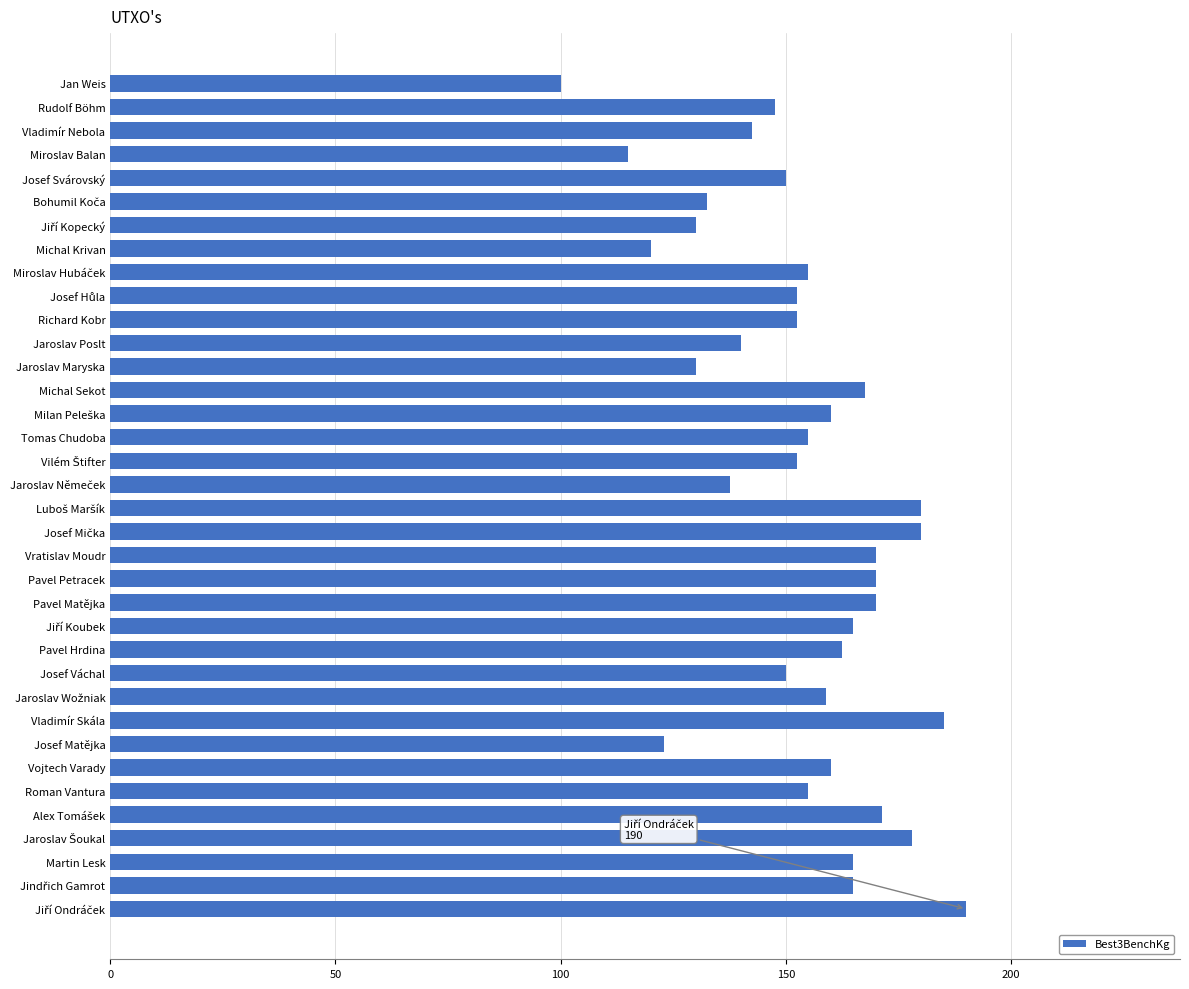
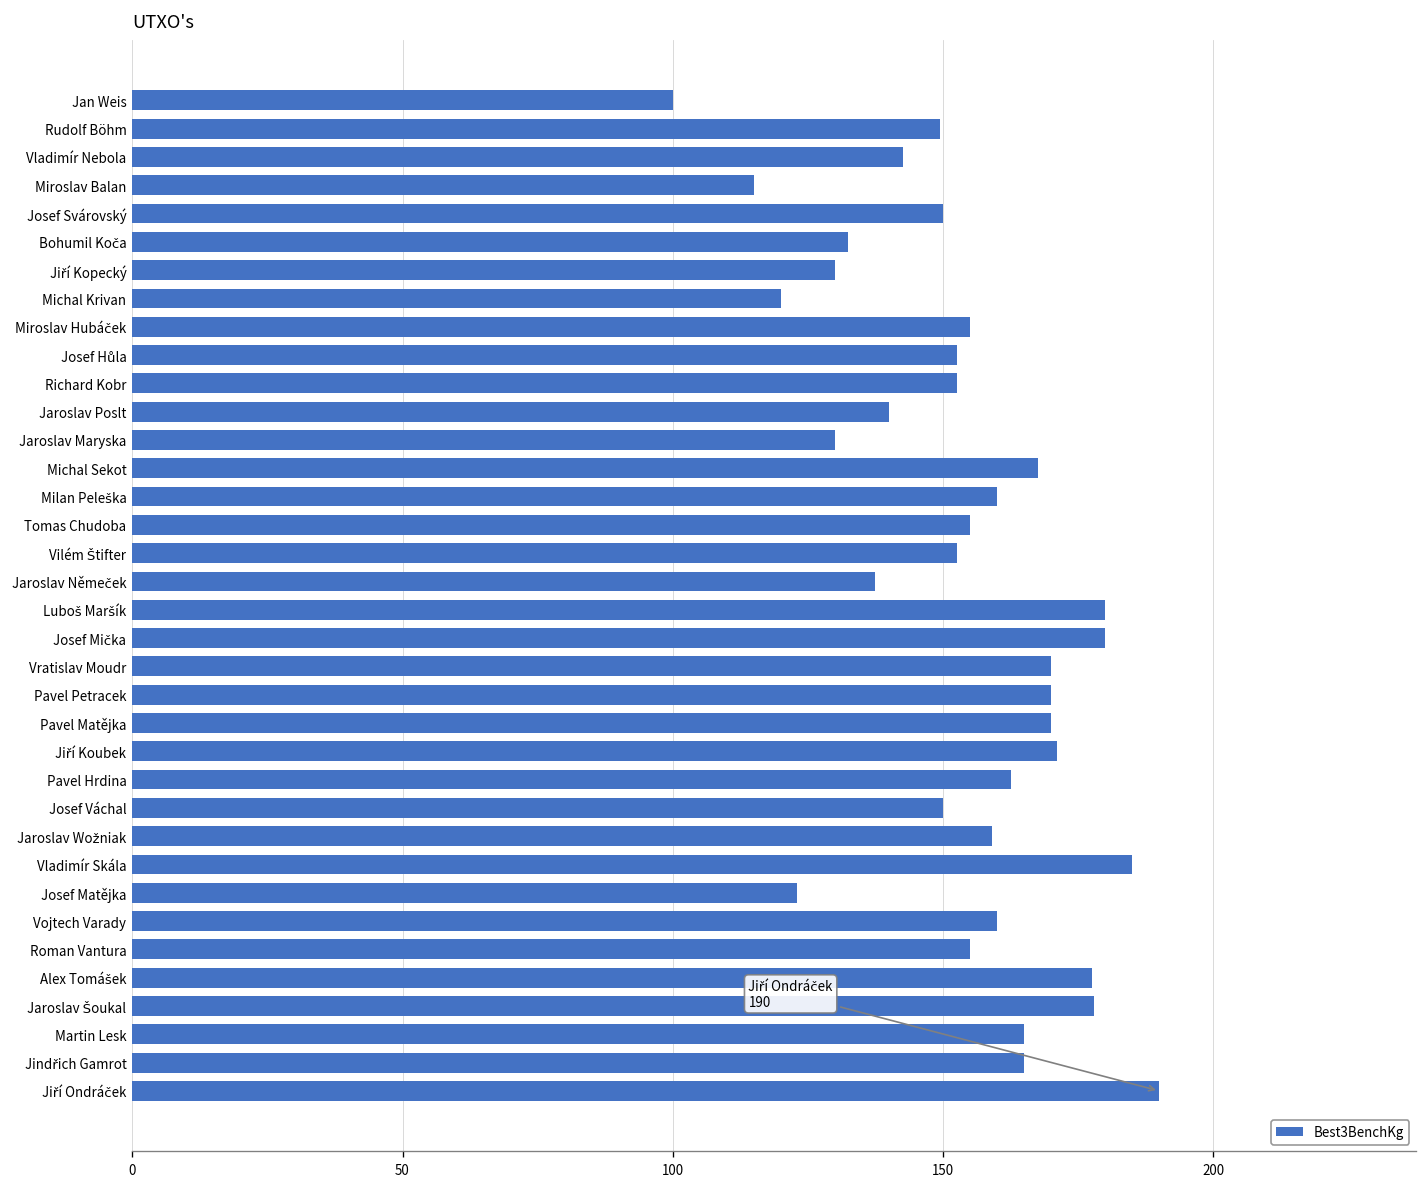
  {
    "Jan Weis": 100,
-   "Rudolf Böhm": 148,
+   "Rudolf Böhm": 149,
    "Vladimír Nebola": 143,
    "Miroslav Balan": 115,
    "Josef Svárovský": 150,
    "Bohumil Koča": 133,
    "Jiří Kopecký": 130,
    "Michal Krivan": 120,
    "Miroslav Hubáček": 155,
    "Josef Hůla": 153,
    "Richard Kobr": 153,
    "Jaroslav Poslt": 140,
    "Jaroslav Maryska": 130,
    "Michal Sekot": 168,
    "Milan Peleška": 160,
    "Tomas Chudoba": 155,
    "Vilém Štifter": 153,
    "Jaroslav Němeček": 138,
    "Luboš Maršík": 180,
    "Josef Mička": 180,
    "Vratislav Moudr": 170,
    "Pavel Petracek": 170,
    "Pavel Matějka": 170,
-   "Jiří Koubek": 165,
+   "Jiří Koubek": 171,
    "Pavel Hrdina": 163,
    "Josef Váchal": 150,
    "Jaroslav Wožniak": 159,
    "Vladimír Skála": 185,
    "Josef Matějka": 123,
    "Vojtech Varady": 160,
    "Roman Vantura": 155,
-   "Alex Tomášek": 171,
+   "Alex Tomášek": 178,
    "Jaroslav Šoukal": 178,
    "Jindřich Gamrot": 165,
    "Jiří Ondráček": 190
  }
